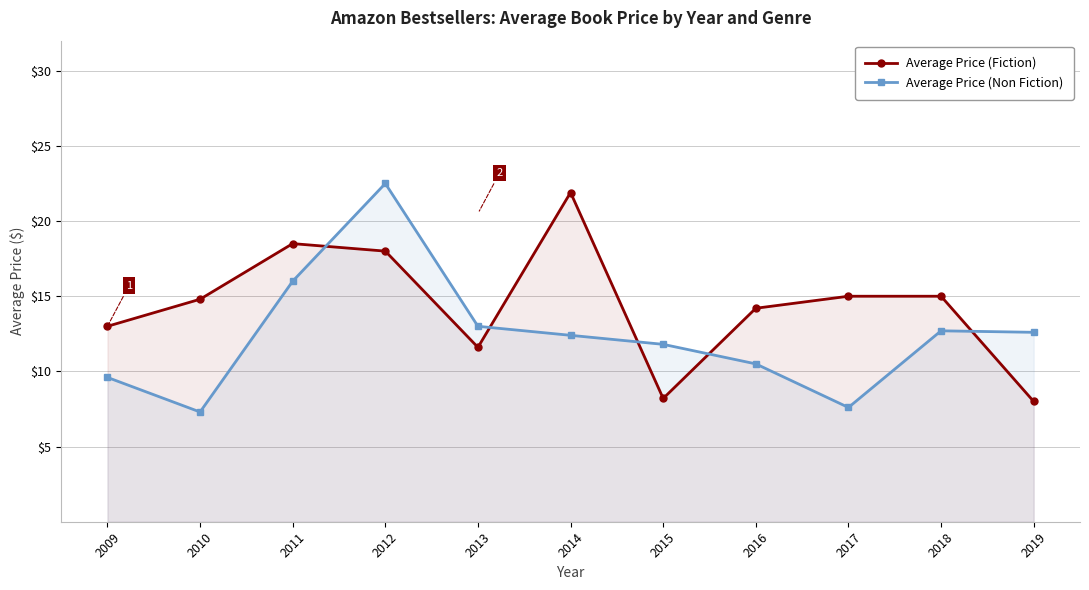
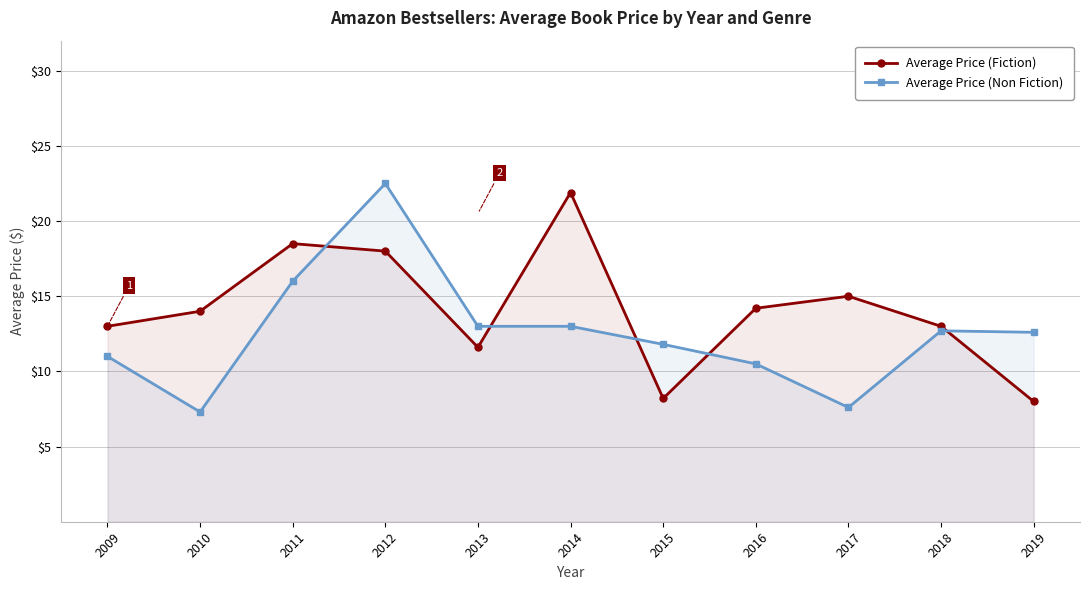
  {
    "Average Price (Fiction)": {
      "2009": "$13.0",
-     "2010": "$14.8",
+     "2010": "$14.0",
      "2011": "$18.5",
      "2012": "$18.0",
      "2013": "$11.6",
      "2014": "$21.9",
      "2015": "$8.2",
      "2016": "$14.2",
      "2017": "$15.0",
-     "2018": "$15",
+     "2018": "$13",
      "2019": "$8.0"
    },
    "Average Price (Non Fiction)": {
-     "2009": "$9.6",
+     "2009": "$11.0",
      "2010": "$7.3",
      "2011": "$16.0",
      "2012": "$22.5",
      "2013": "$13.0",
-     "2014": "$12.4",
+     "2014": "$13.0",
      "2015": "$11.8",
      "2016": "$10.5",
      "2017": "$7.6",
      "2018": "$12.7",
      "2019": "$12.6"
    }
  }
